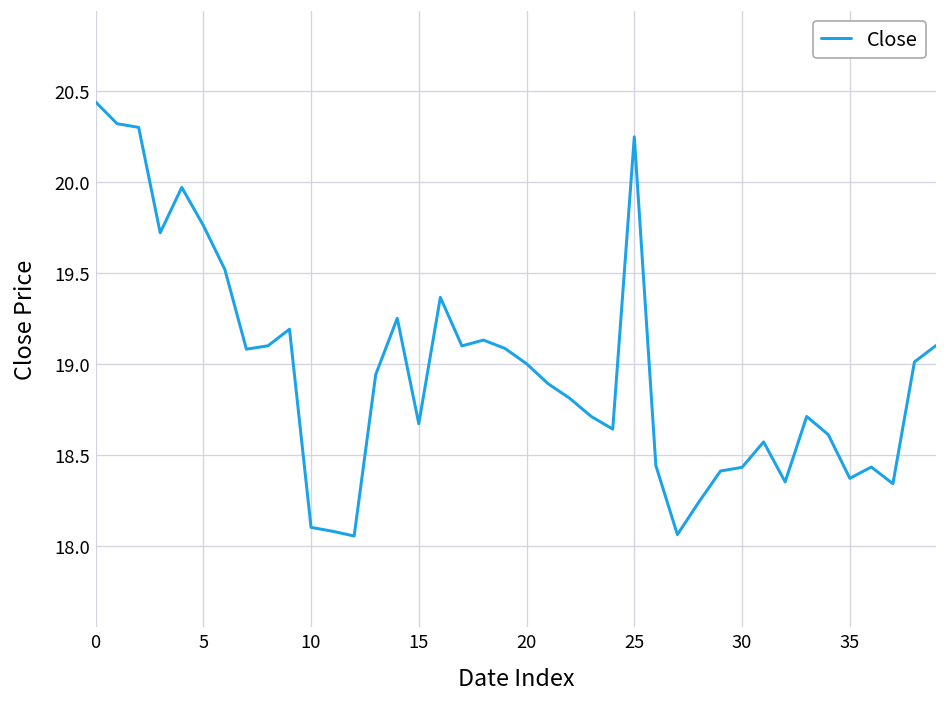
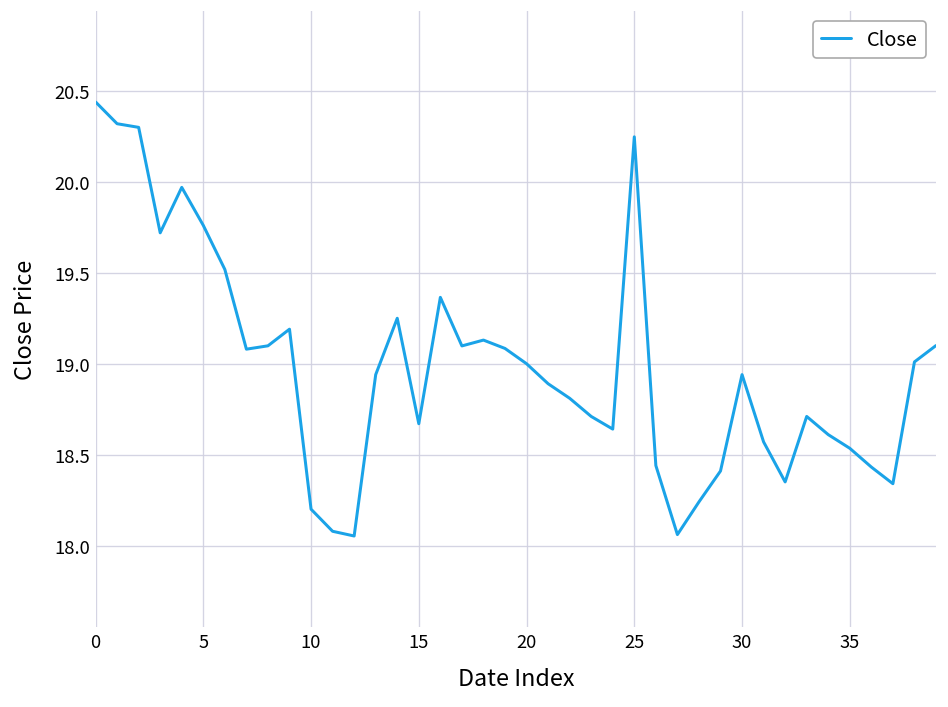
  {
    "0": 20.44,
    "5": 19.76,
-   "10": 18.1,
+   "10": 18.2,
    "15": 18.67,
    "20": 19.00,
    "25": 20.25,
-   "30": 18.43,
-   "35": 18.37
+   "30": 18.94,
+   "35": 18.53
  }
